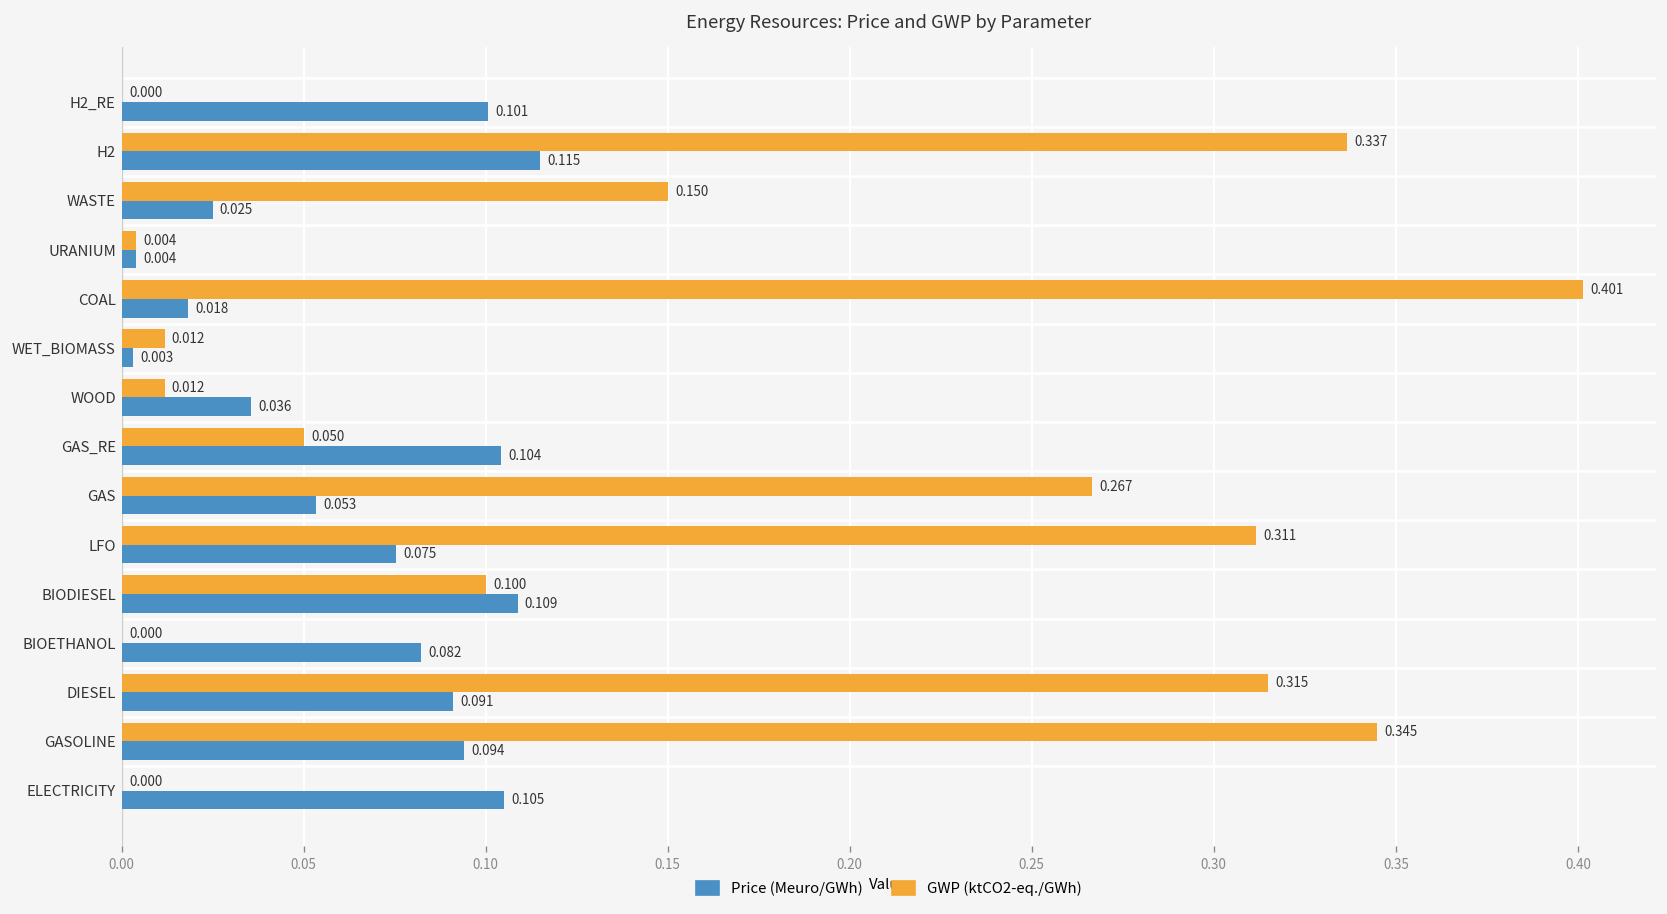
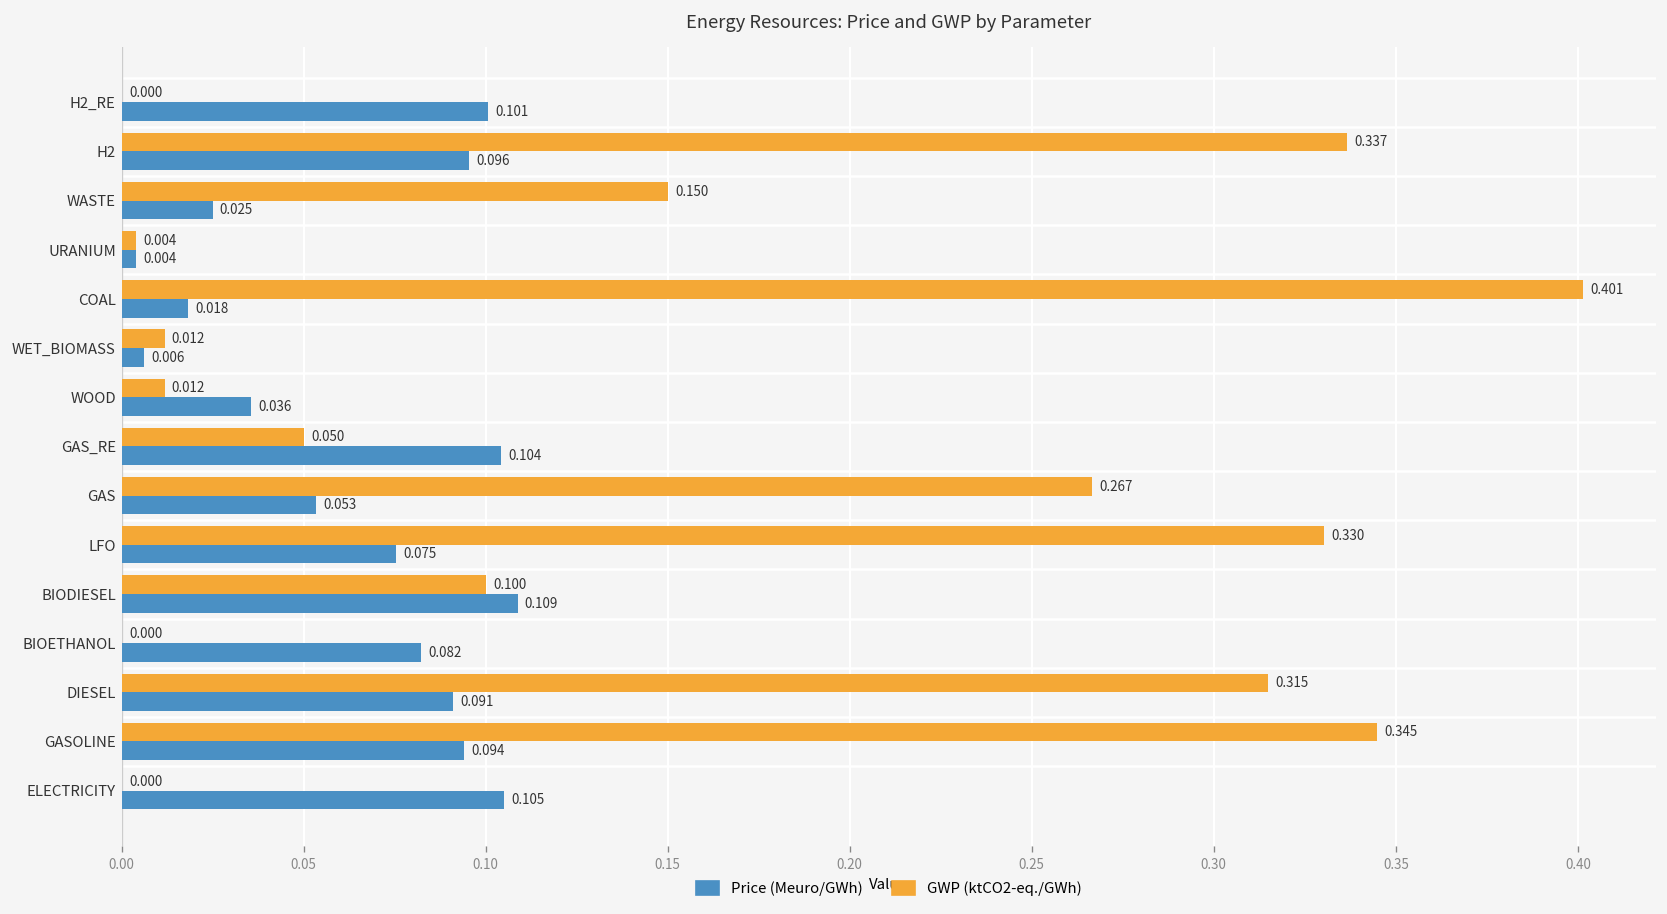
  {
    "Price (Meuro/GWh)": {
      "H2_RE": 0.101,
-     "H2": 0.115,
+     "H2": 0.096,
      "WASTE": 0.025,
      "URANIUM": 0.004,
      "COAL": 0.018,
-     "WET_BIOMASS": 0.003,
+     "WET_BIOMASS": 0.006,
      "WOOD": 0.036,
      "GAS_RE": 0.104,
      "GAS": 0.053,
      "LFO": 0.075,
      "BIODIESEL": 0.109,
      "BIOETHANOL": 0.082,
      "DIESEL": 0.091,
      "GASOLINE": 0.094,
      "ELECTRICITY": 0.105
    },
    "GWP (ktCO2-eq./GWh)": {
      "H2_RE": 0.000,
      "H2": 0.337,
      "WASTE": 0.150,
      "URANIUM": 0.004,
      "COAL": 0.401,
      "WET_BIOMASS": 0.012,
      "WOOD": 0.012,
      "GAS_RE": 0.050,
      "GAS": 0.267,
-     "LFO": 0.311,
+     "LFO": 0.330,
      "BIODIESEL": 0.100,
      "BIOETHANOL": 0.000,
      "DIESEL": 0.315,
      "GASOLINE": 0.345,
      "ELECTRICITY": 0.000
    }
  }
